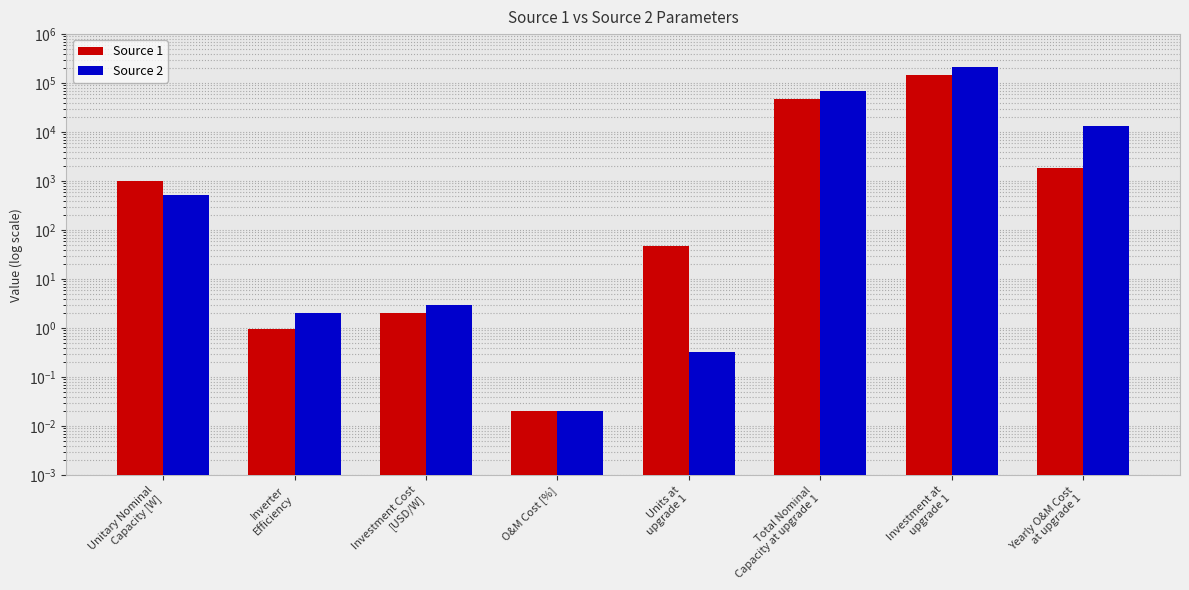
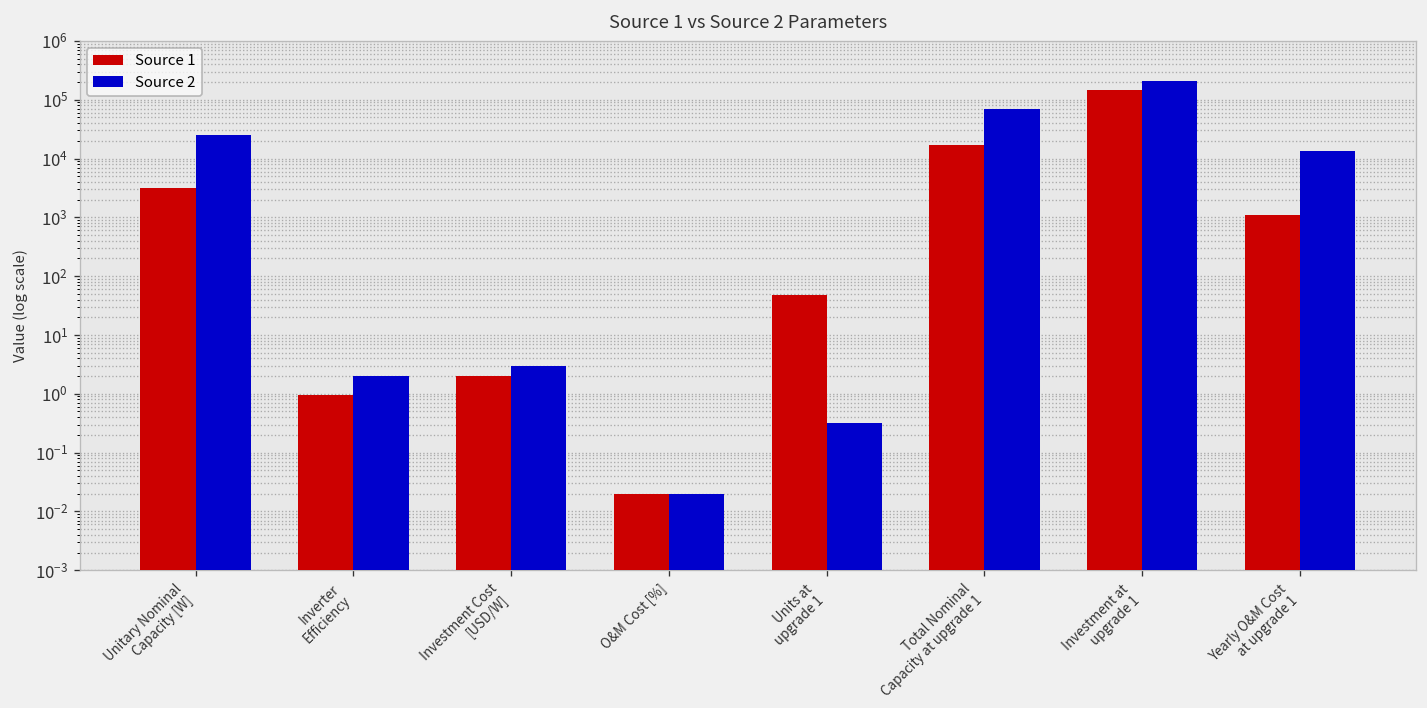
  {
    "Source 1": {
-     "Unitary Nominal Capacity [W]": 1000,
+     "Unitary Nominal Capacity [W]": 3000,
      "Inverter Efficiency": 1,
      "Investment Cost [USD/W]": 2,
      "O&M Cost [%]": 0.020,
      "Units at upgrade 1": 50,
-     "Total Nominal Capacity at upgrade 1": 50000,
+     "Total Nominal Capacity at upgrade 1": 17000,
      "Investment at upgrade 1": 140000,
-     "Yearly O&M Cost at upgrade 1": 1900
+     "Yearly O&M Cost at upgrade 1": 1100
    },
    "Source 2": {
-     "Unitary Nominal Capacity [W]": 500,
+     "Unitary Nominal Capacity [W]": 30000,
      "Inverter Efficiency": 2,
      "Investment Cost [USD/W]": 3,
      "O&M Cost [%]": 0.020,
      "Units at upgrade 1": 0.3,
      "Total Nominal Capacity at upgrade 1": 70000,
      "Investment at upgrade 1": 210000,
      "Yearly O&M Cost at upgrade 1": 13000
    }
  }
